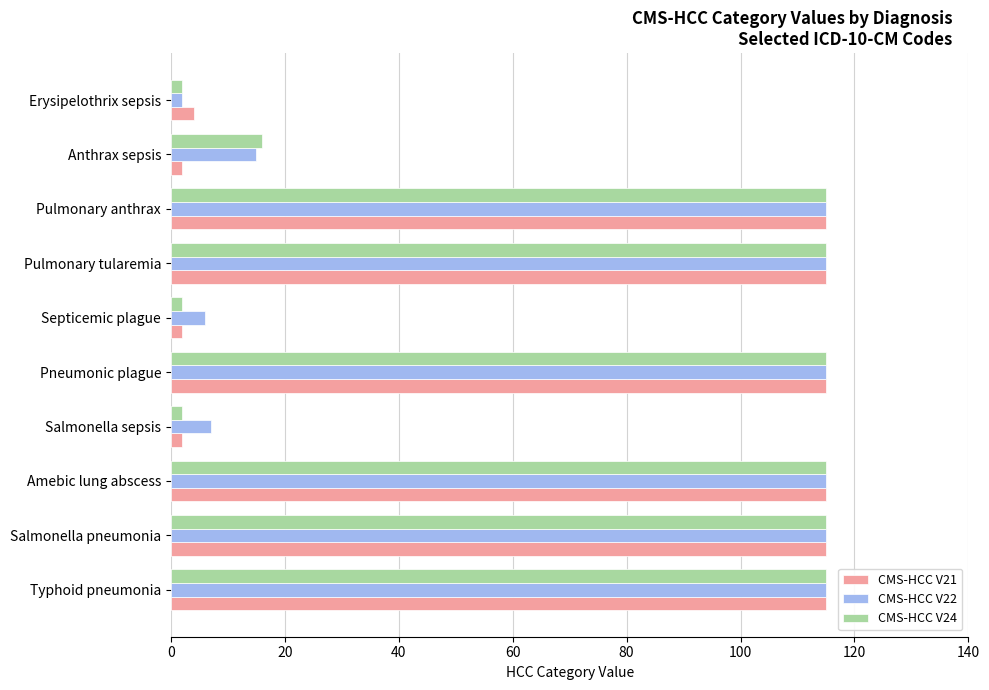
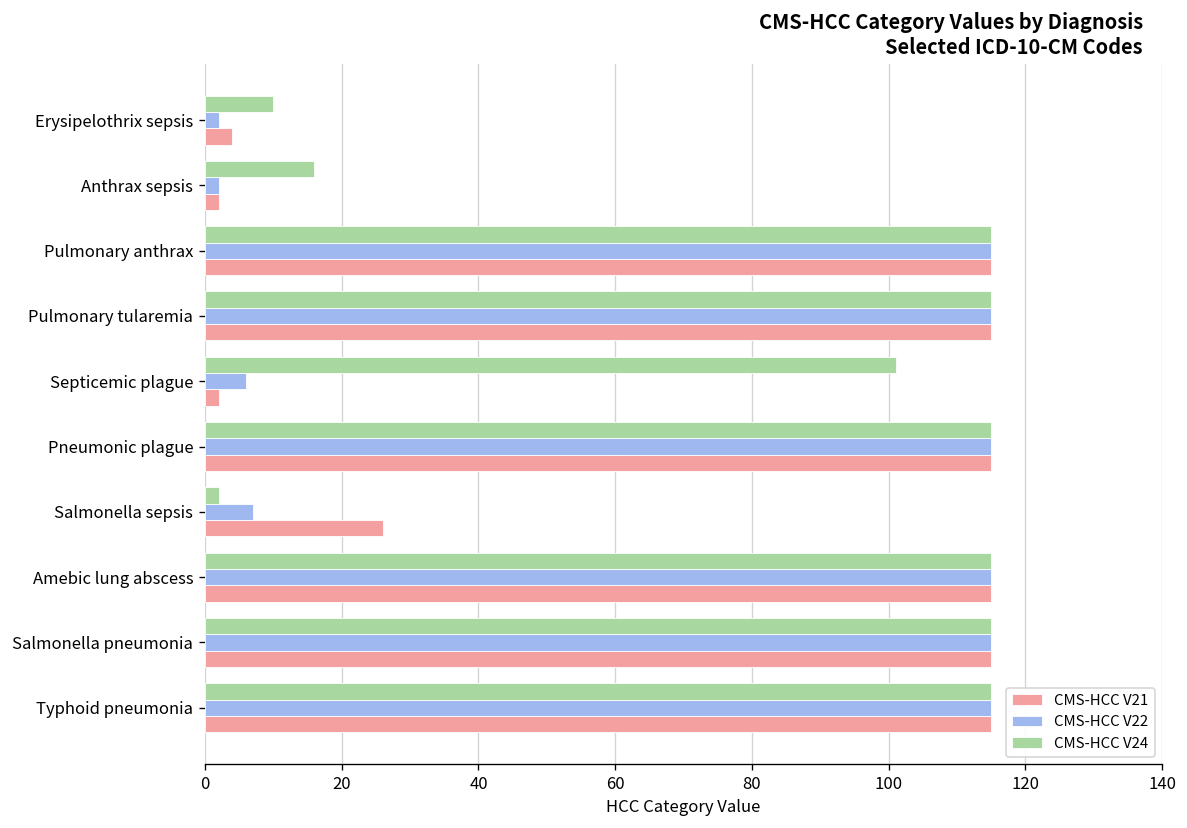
  {
    "CMS-HCC V21": {
      "Erysipelothrix sepsis": 4,
      "Anthrax sepsis": 2,
      "Pulmonary anthrax": 115,
      "Pulmonary tularemia": 115,
      "Septicemic plague": 2,
      "Pneumonic plague": 115,
-     "Salmonella sepsis": 2,
+     "Salmonella sepsis": 26,
      "Amebic lung abscess": 115,
      "Salmonella pneumonia": 115,
      "Typhoid pneumonia": 115
    },
    "CMS-HCC V22": {
      "Erysipelothrix sepsis": 2,
-     "Anthrax sepsis": 15,
+     "Anthrax sepsis": 2,
      "Pulmonary anthrax": 115,
      "Pulmonary tularemia": 115,
      "Septicemic plague": 6,
      "Pneumonic plague": 115,
      "Salmonella sepsis": 7,
      "Amebic lung abscess": 115,
      "Salmonella pneumonia": 115,
      "Typhoid pneumonia": 115
    },
    "CMS-HCC V24": {
-     "Erysipelothrix sepsis": 2,
+     "Erysipelothrix sepsis": 10,
      "Anthrax sepsis": 16,
      "Pulmonary anthrax": 115,
      "Pulmonary tularemia": 115,
-     "Septicemic plague": 2,
+     "Septicemic plague": 101,
      "Pneumonic plague": 115,
      "Salmonella sepsis": 2,
      "Amebic lung abscess": 115,
      "Salmonella pneumonia": 115,
      "Typhoid pneumonia": 115
    }
  }
